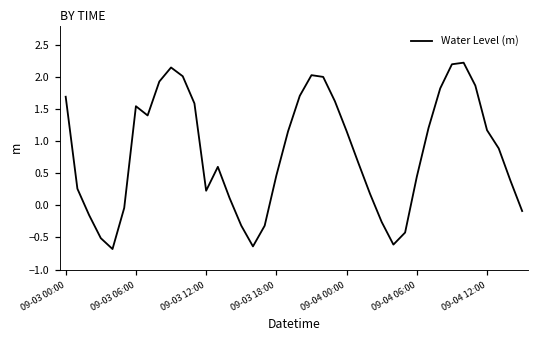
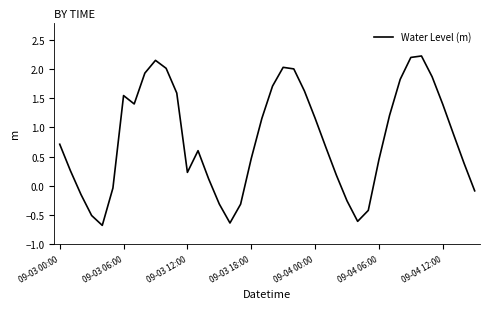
  {
-   "09-03 00:00": 1.7,
+   "09-03 00:00": 0.7,
    "09-03 06:00": 1.5,
    "09-03 12:00": 0.2,
    "09-03 18:00": 0.5,
    "09-04 00:00": 1.2,
    "09-04 06:00": 0.4,
-   "09-04 12:00": 1.2
+   "09-04 12:00": 1.4
  }
